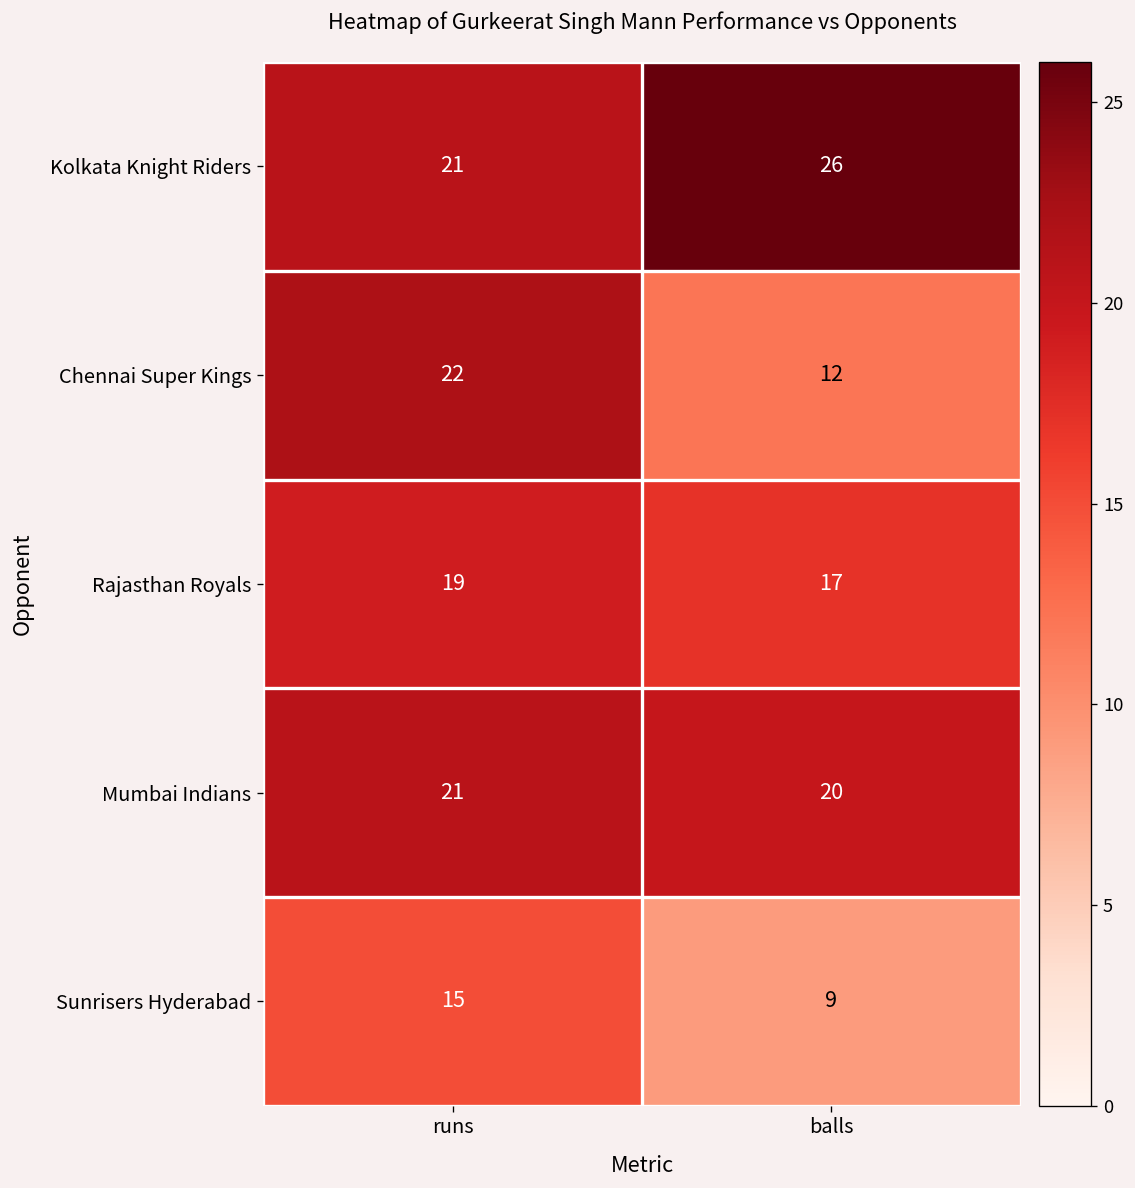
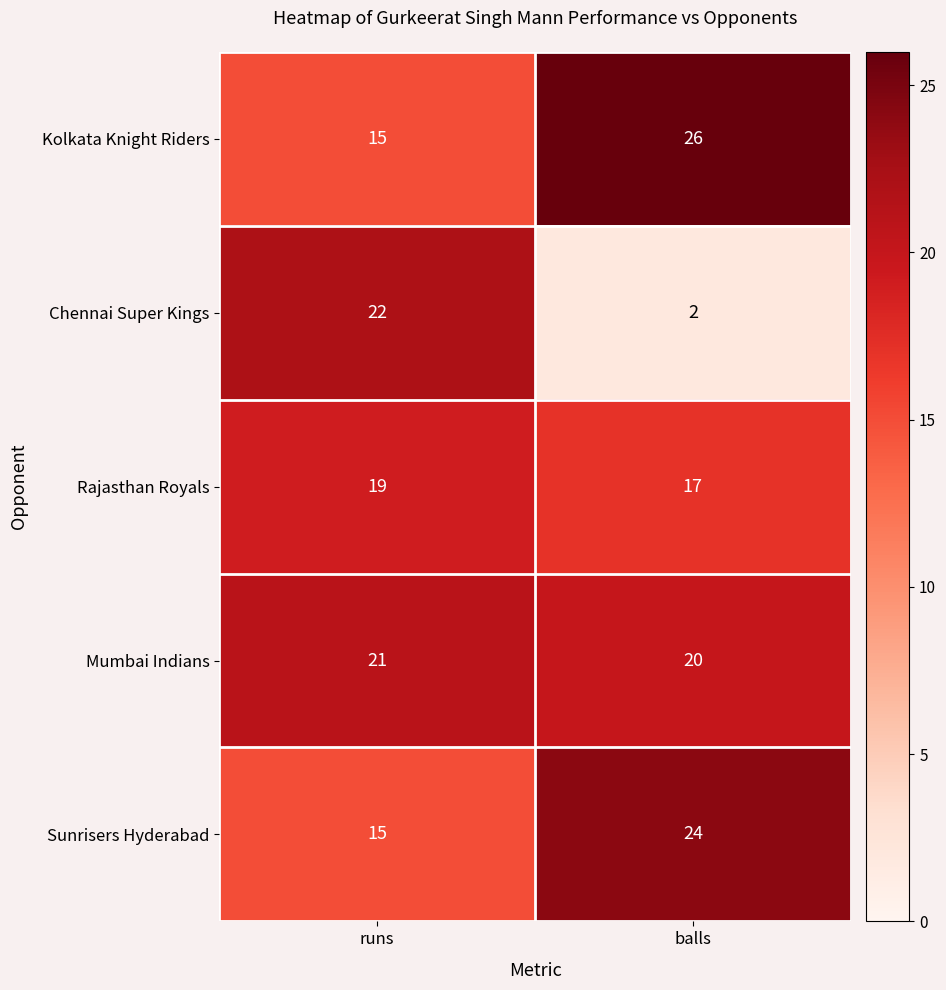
  {
    "Kolkata Knight Riders": {
-     "runs": 21,
+     "runs": 15,
      "balls": 26
    },
    "Chennai Super Kings": {
      "runs": 22,
-     "balls": 12
+     "balls": 2
    },
    "Rajasthan Royals": {
      "runs": 19,
      "balls": 17
    },
    "Mumbai Indians": {
      "runs": 21,
      "balls": 20
    },
    "Sunrisers Hyderabad": {
      "runs": 15,
-     "balls": 9
+     "balls": 24
    }
  }
